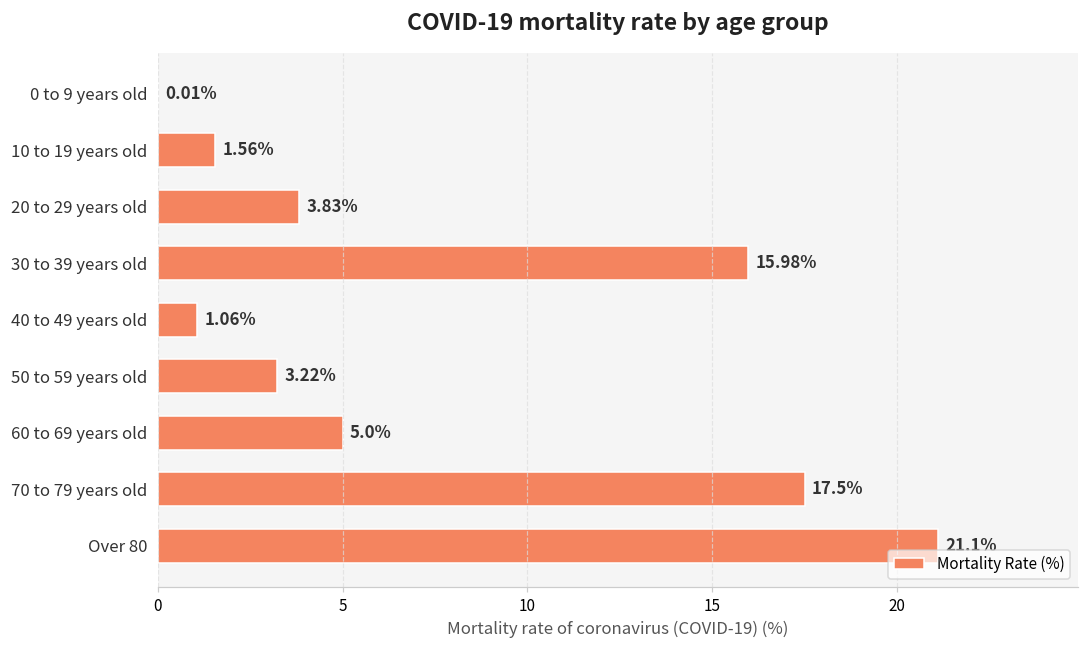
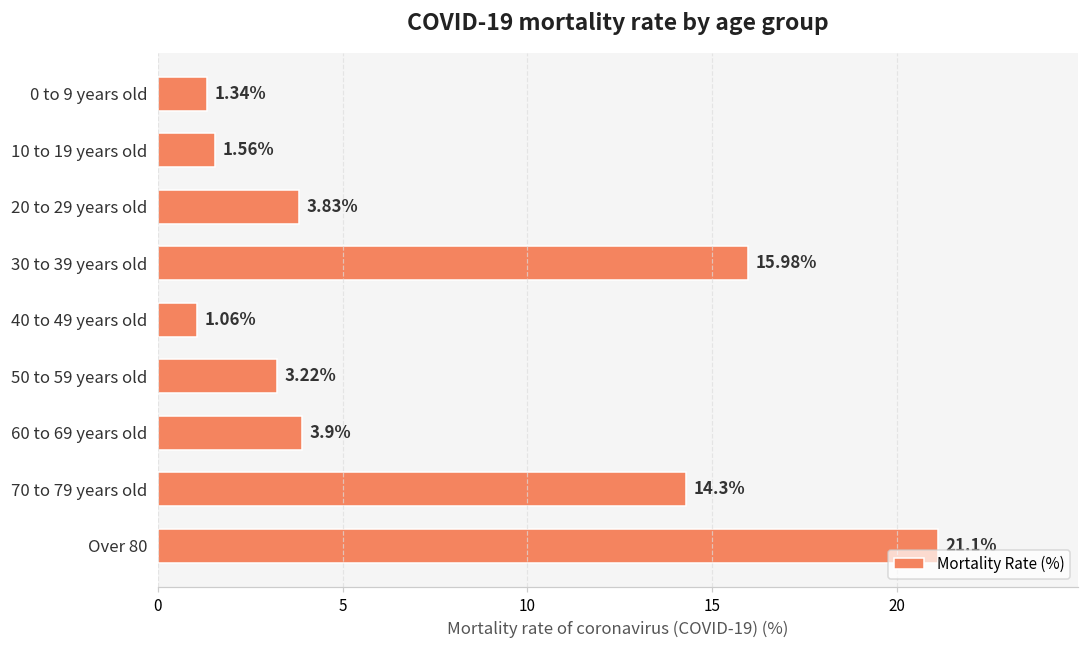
  {
-   "0 to 9 years old": "0.01%",
+   "0 to 9 years old": "1.34%",
    "10 to 19 years old": "1.56%",
    "20 to 29 years old": "3.83%",
    "30 to 39 years old": "15.98%",
    "40 to 49 years old": "1.06%",
    "50 to 59 years old": "3.22%",
-   "60 to 69 years old": "5.0%",
-   "70 to 79 years old": "17.5%"
+   "60 to 69 years old": "3.9%",
+   "70 to 79 years old": "14.3%"
  }
